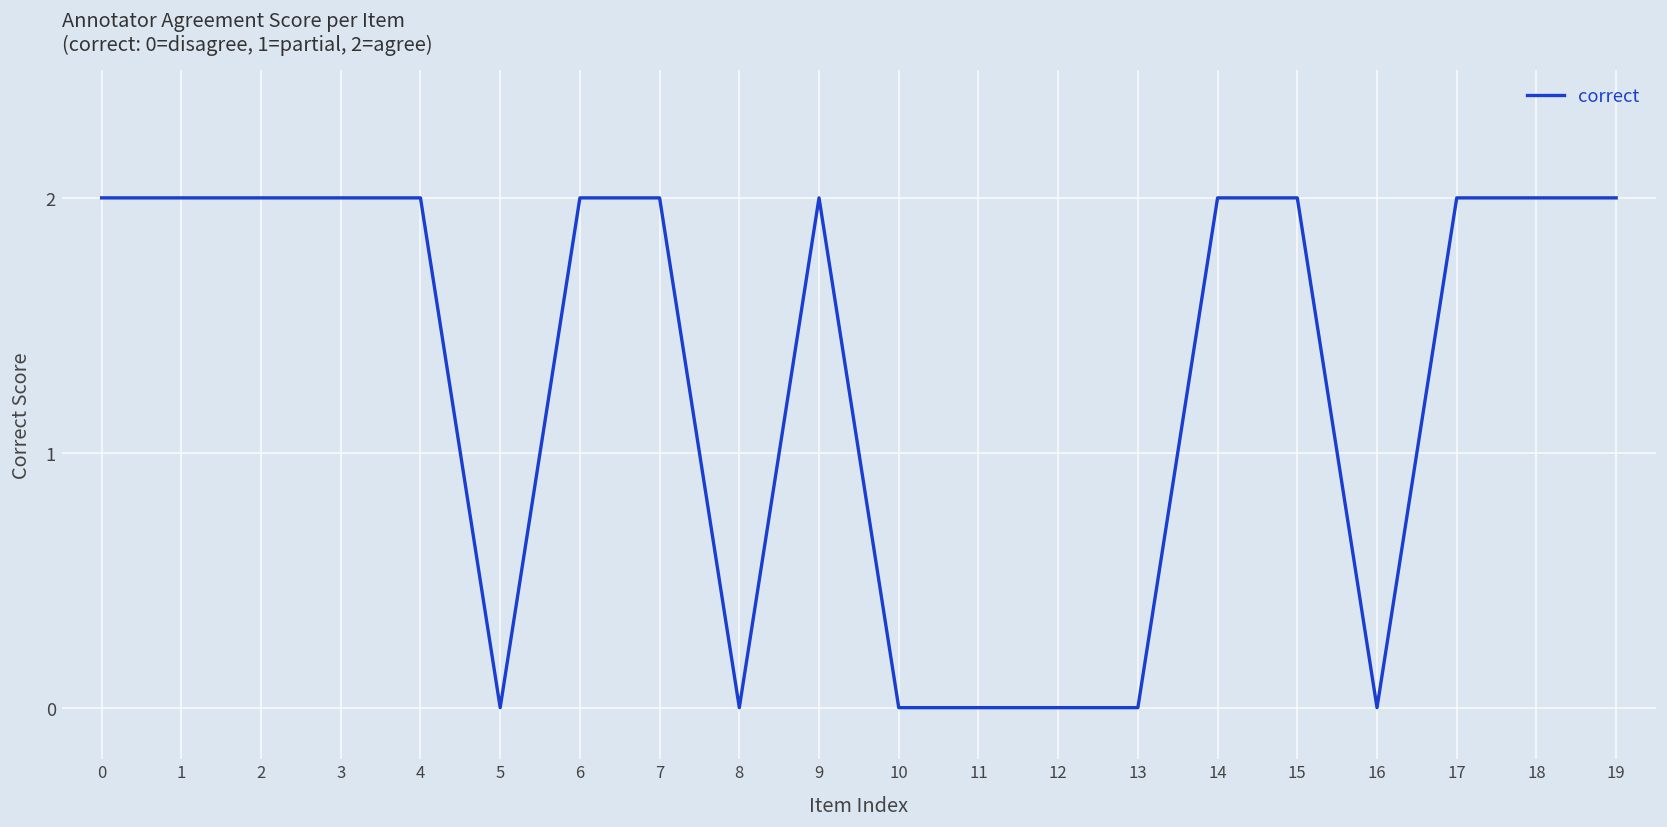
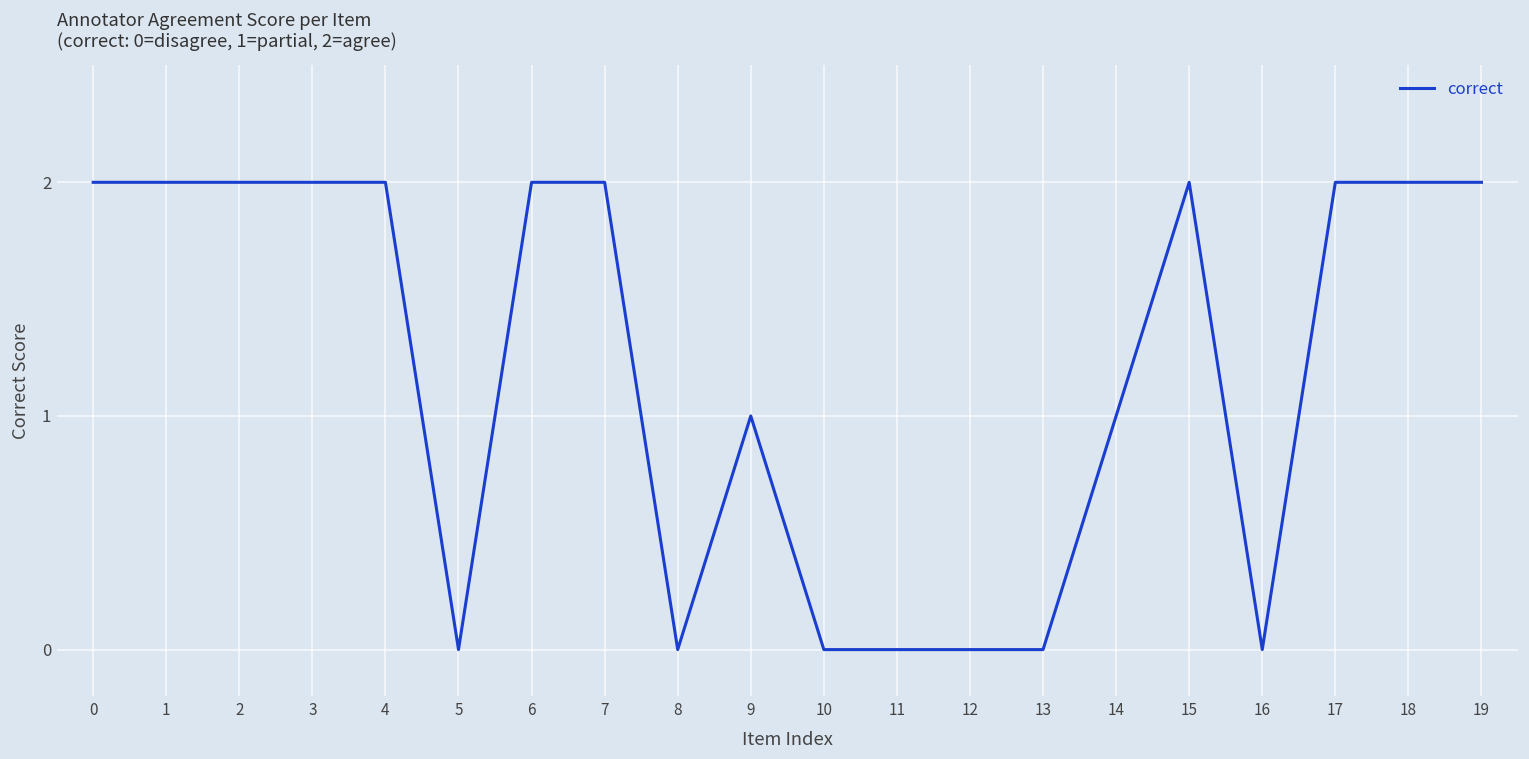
  {
    "0": 2,
    "1": 2,
    "2": 2,
    "3": 2,
    "4": 2,
    "5": 0,
    "6": 2,
    "7": 2,
    "8": 0,
-   "9": 2,
+   "9": 1,
    "10": 0,
    "11": 0,
    "12": 0,
    "13": 0,
-   "14": 2,
+   "14": 1,
    "15": 2,
    "16": 0,
    "17": 2,
    "18": 2,
    "19": 2
  }
